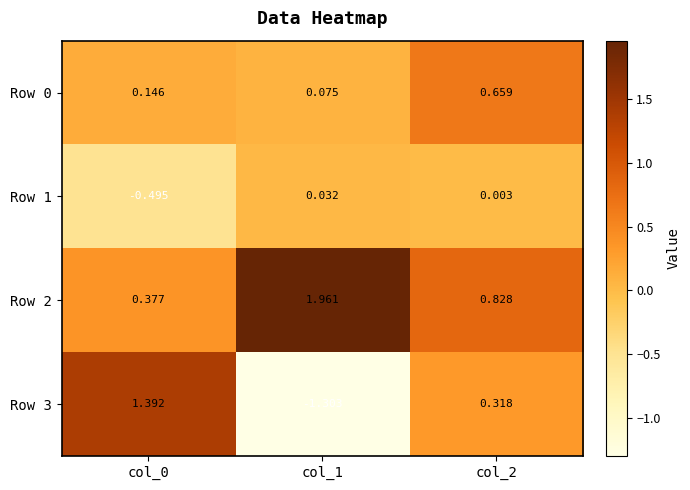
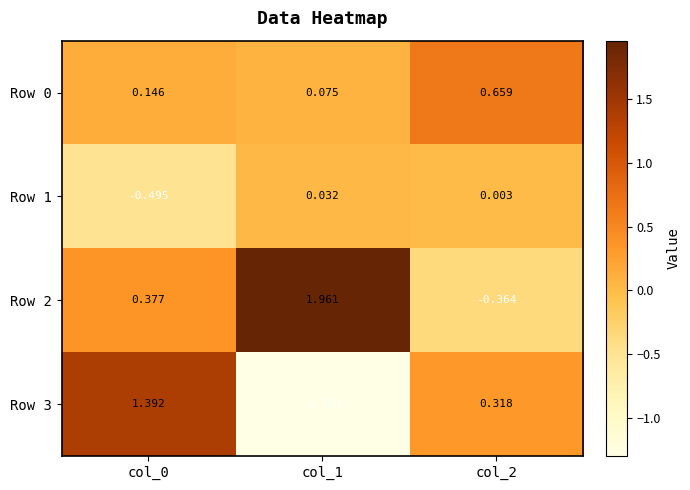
  {
    "Row 0": {
      "col_0": 0.146,
      "col_1": 0.075,
      "col_2": 0.659
    },
    "Row 1": {
      "col_0": -0.495,
      "col_1": 0.032,
      "col_2": 0.003
    },
    "Row 2": {
      "col_0": 0.377,
      "col_1": 1.961,
-     "col_2": 0.828
+     "col_2": -0.364
    },
    "Row 3": {
      "col_0": 1.392,
      "col_2": 0.318
    }
  }
